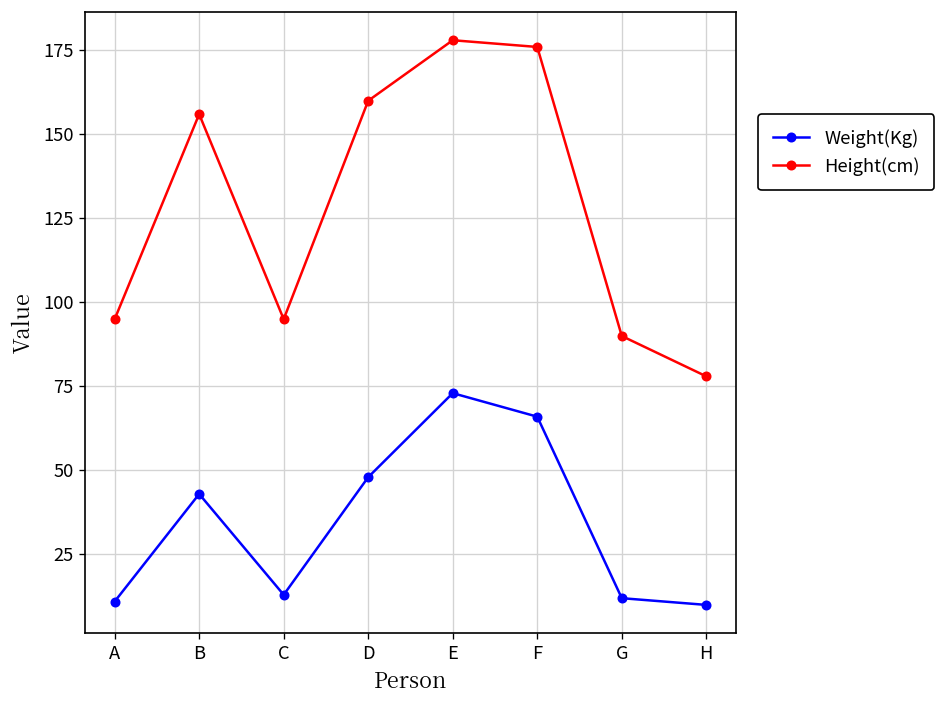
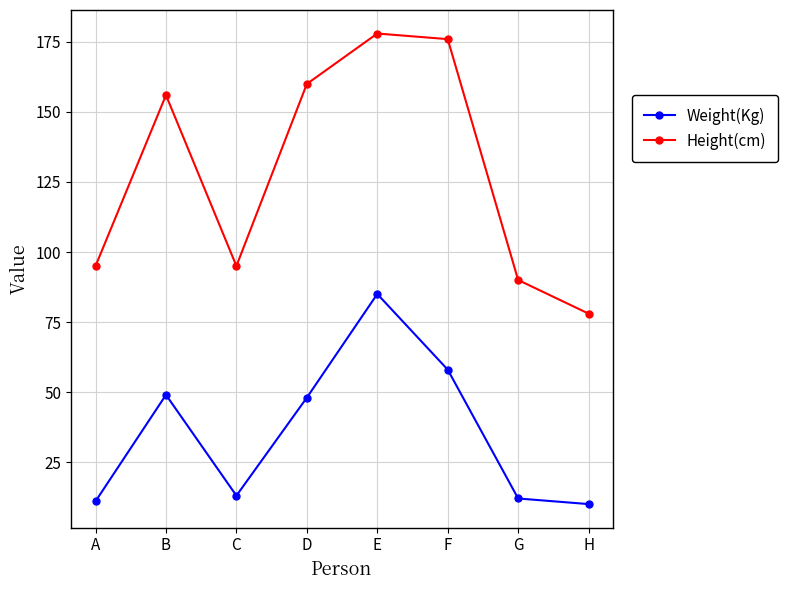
  {
    "Weight(Kg)": {
      "A": 11,
-     "B": 43,
+     "B": 49,
      "C": 13,
      "D": 48,
-     "E": 73,
-     "F": 66,
+     "E": 85,
+     "F": 58,
      "G": 12,
      "H": 10
    },
    "Height(cm)": {
      "A": 95,
      "B": 156,
      "C": 95,
      "D": 160,
      "E": 178,
      "F": 176,
      "G": 90,
      "H": 78
    }
  }
